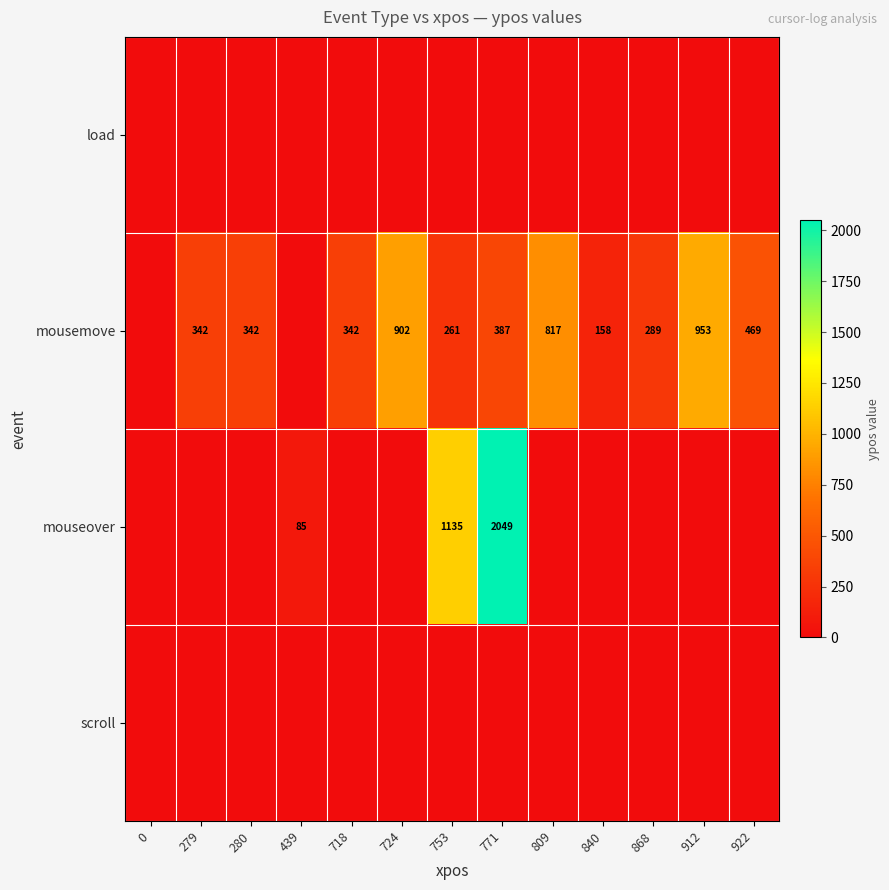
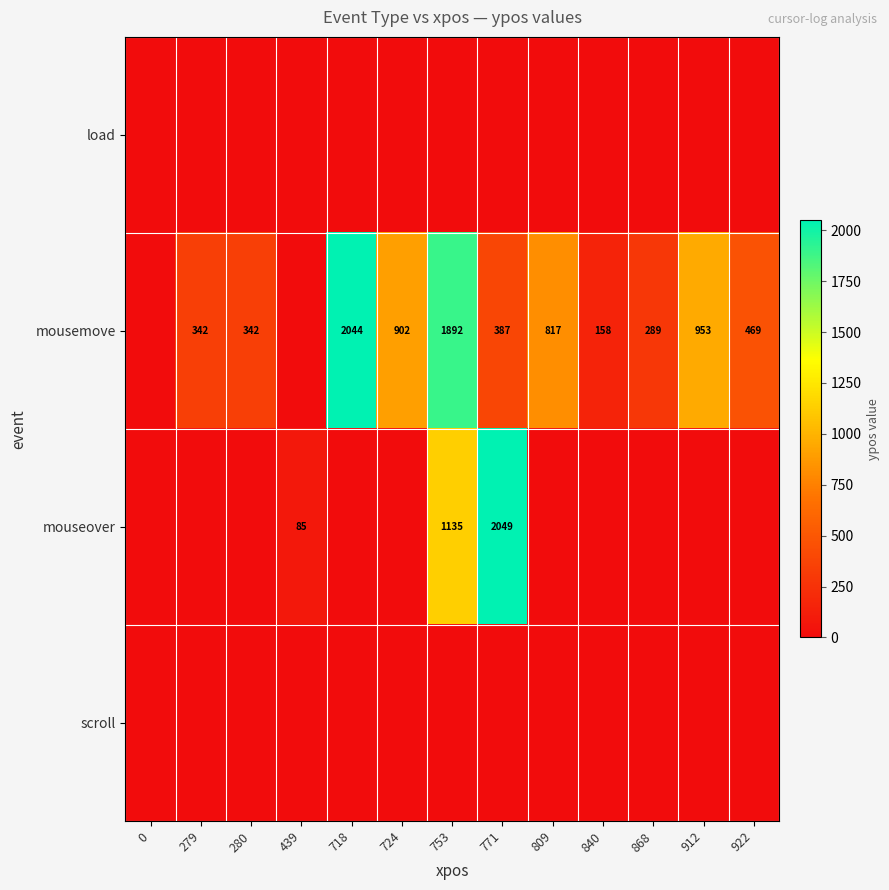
  {
    "mousemove": {
      "279": 342,
      "280": 342,
-     "718": 342,
+     "718": 2044,
      "724": 902,
-     "753": 261,
+     "753": 1892,
      "771": 387,
      "809": 817,
      "840": 158,
      "868": 289,
      "912": 953,
      "922": 469
    },
    "mouseover": {
      "439": 85,
      "753": 1135,
      "771": 2049
    }
  }
